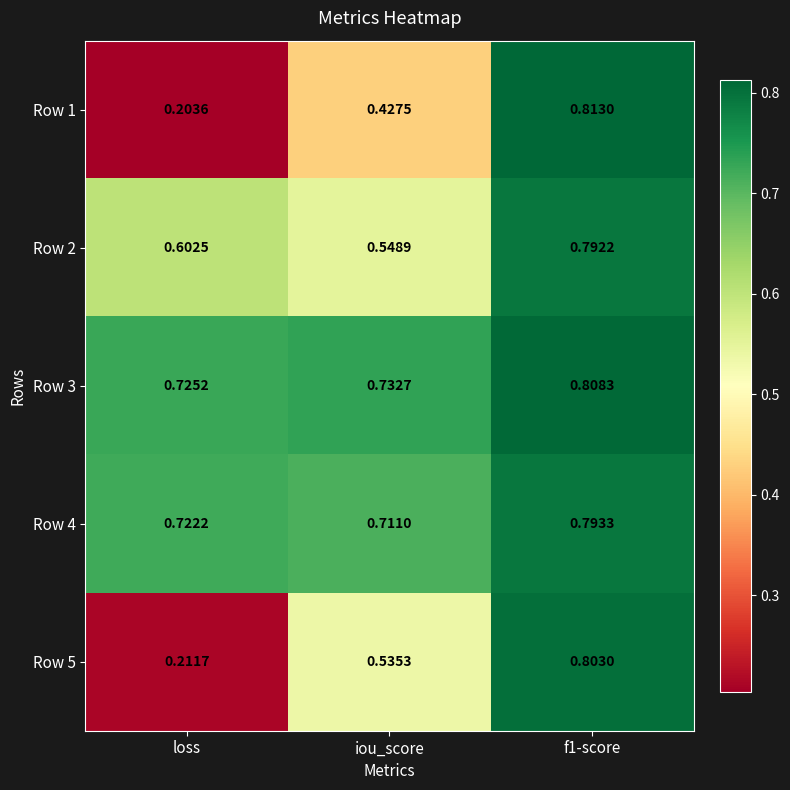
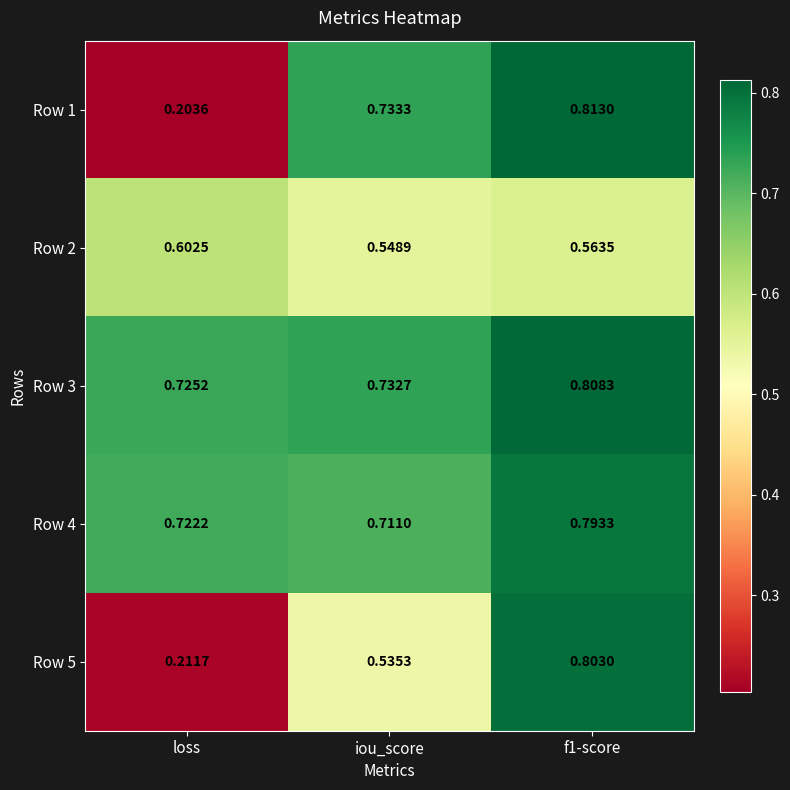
  {
    "Row 1": {
      "loss": 0.2036,
-     "iou_score": 0.4275,
+     "iou_score": 0.7333,
      "f1-score": 0.8130
    },
    "Row 2": {
      "loss": 0.6025,
      "iou_score": 0.5489,
-     "f1-score": 0.7922
+     "f1-score": 0.5635
    },
    "Row 3": {
      "loss": 0.7252,
      "iou_score": 0.7327,
      "f1-score": 0.8083
    },
    "Row 4": {
      "loss": 0.7222,
      "iou_score": 0.7110,
      "f1-score": 0.7933
    },
    "Row 5": {
      "loss": 0.2117,
      "iou_score": 0.5353,
      "f1-score": 0.8030
    }
  }
